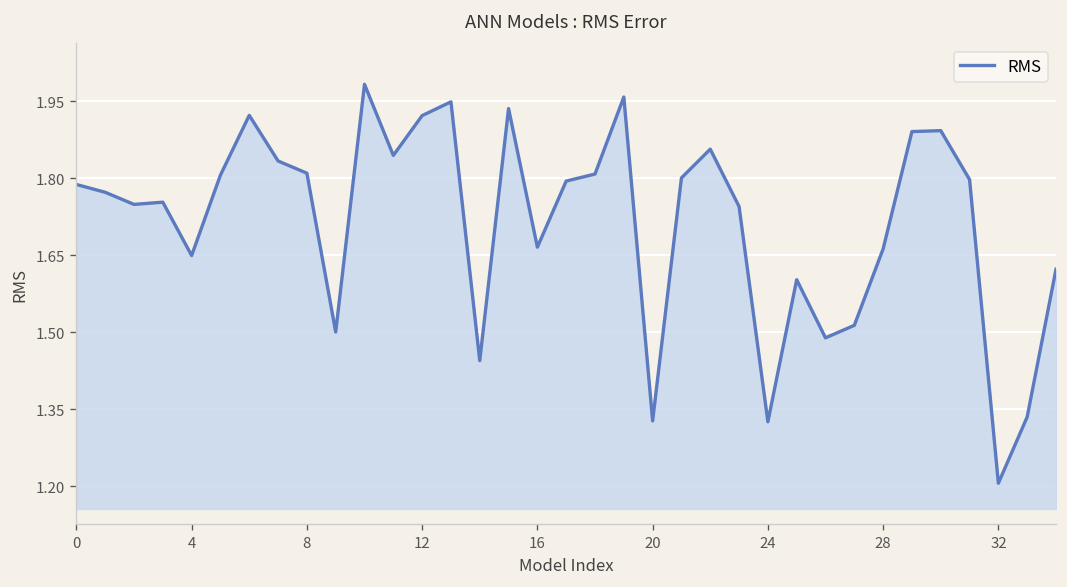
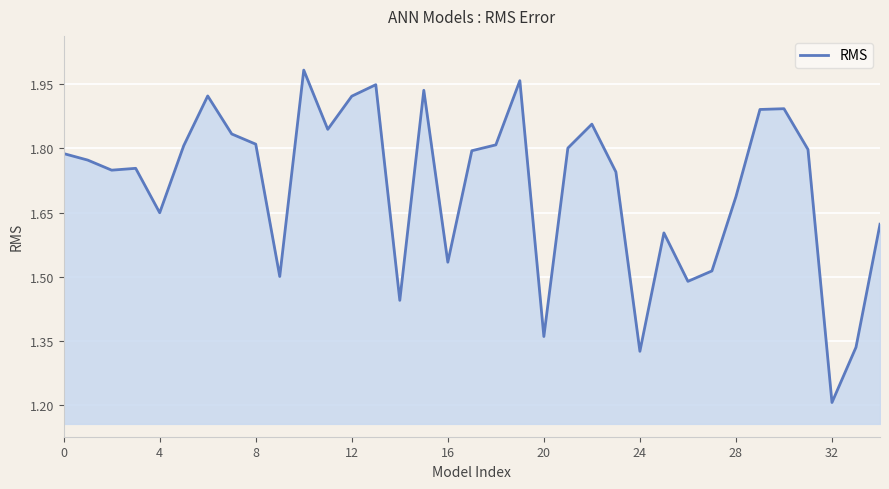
  {
    "0": 1.79,
    "4": 1.65,
    "8": 1.81,
    "12": 1.92,
-   "16": 1.67,
-   "20": 1.33,
+   "16": 1.53,
+   "20": 1.36,
    "24": 1.33,
-   "28": 1.66,
+   "28": 1.69,
    "32": 1.21
  }
